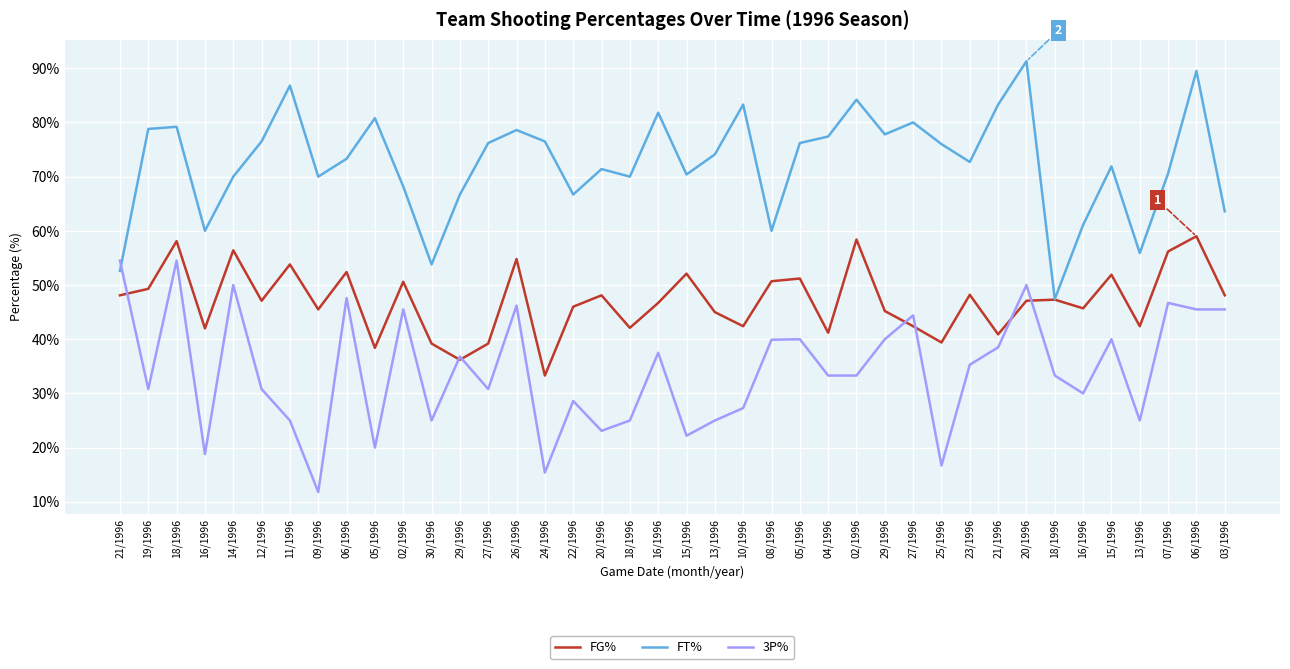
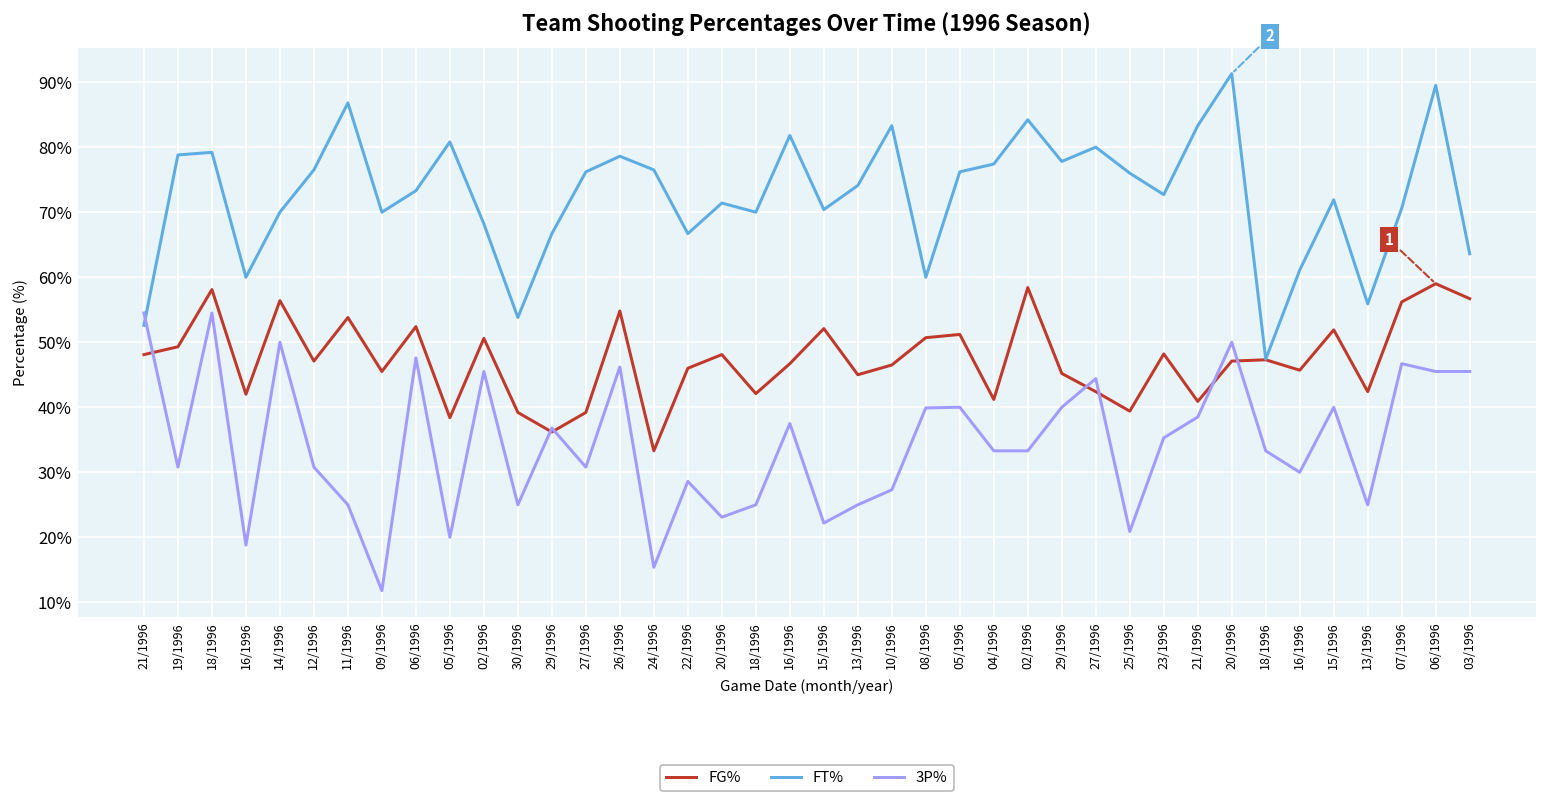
  {
    "FG%": {
      "19/1996": "49%",
      "14/1996": "56%",
      "12/1996": "47%",
      "11/1996": "54%",
      "09/1996": "46%",
      "30/1996": "39%",
      "26/1996": "55%",
      "24/1996": "33%",
      "22/1996": "46%",
-     "10/1996": "42%",
+     "10/1996": "47%",
      "08/1996": "51%",
      "04/1996": "41%",
      "25/1996": "39%",
      "23/1996": "48%",
      "07/1996": "56%",
-     "03/1996": "48%"
+     "03/1996": "57%"
    },
    "FT%": {
      "19/1996": "79%",
      "14/1996": "70%",
      "12/1996": "77%",
      "11/1996": "87%",
      "09/1996": "70%",
      "30/1996": "54%",
      "26/1996": "79%",
      "24/1996": "77%",
      "22/1996": "67%",
      "10/1996": "83%",
      "08/1996": "60%",
      "04/1996": "77%",
      "25/1996": "76%",
      "23/1996": "73%",
      "07/1996": "71%",
      "03/1996": "64%"
    },
    "3P%": {
      "19/1996": "31%",
      "14/1996": "50%",
      "12/1996": "31%",
      "11/1996": "25%",
      "09/1996": "12%",
      "30/1996": "25%",
      "26/1996": "46%",
      "24/1996": "15%",
      "22/1996": "29%",
      "10/1996": "27%",
      "08/1996": "40%",
      "04/1996": "33%",
-     "25/1996": "17%",
+     "25/1996": "21%",
      "23/1996": "35%",
      "07/1996": "47%",
      "03/1996": "46%"
    }
  }
